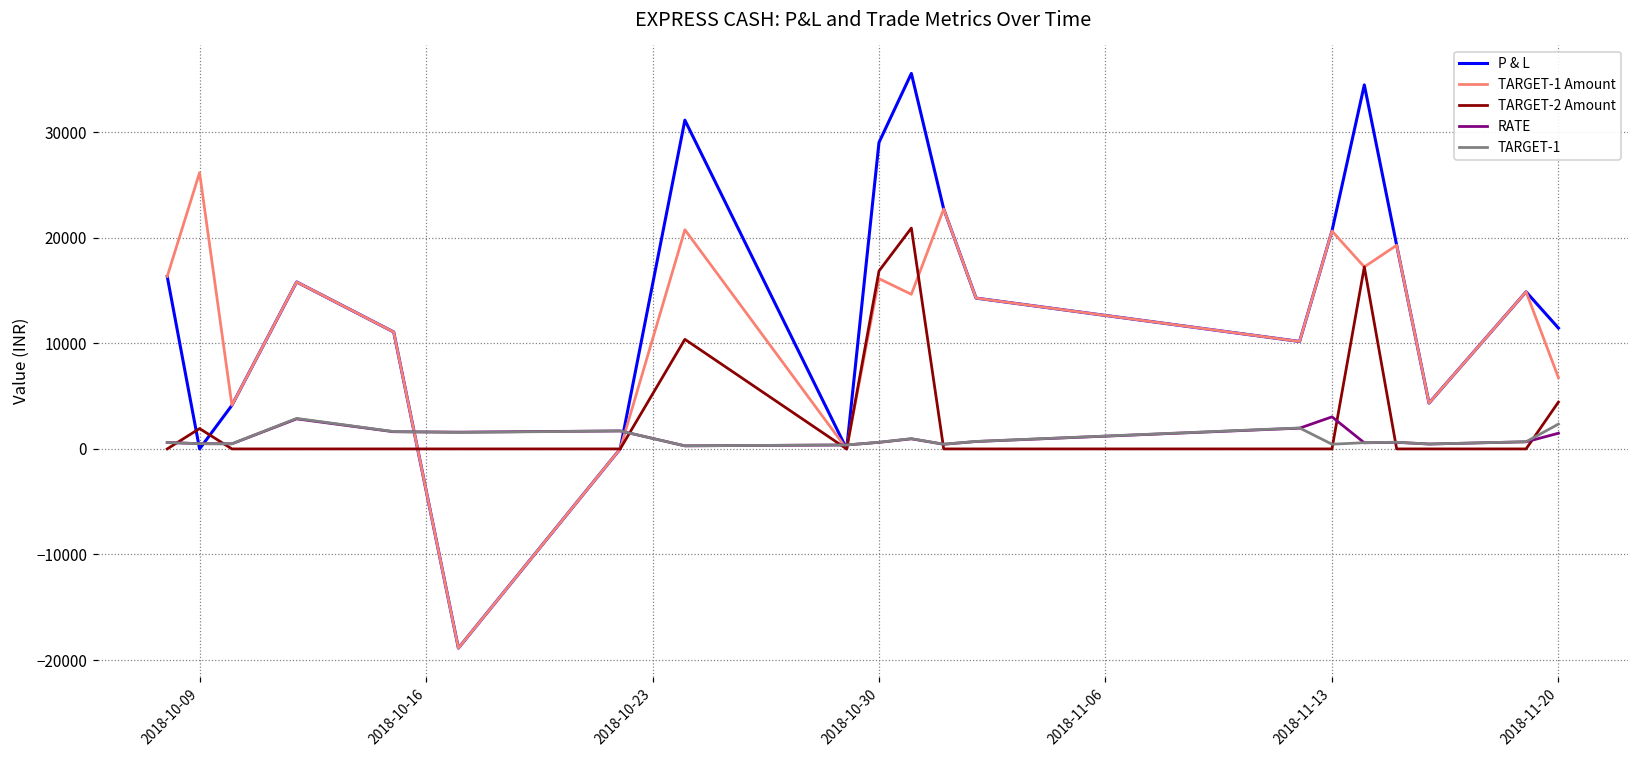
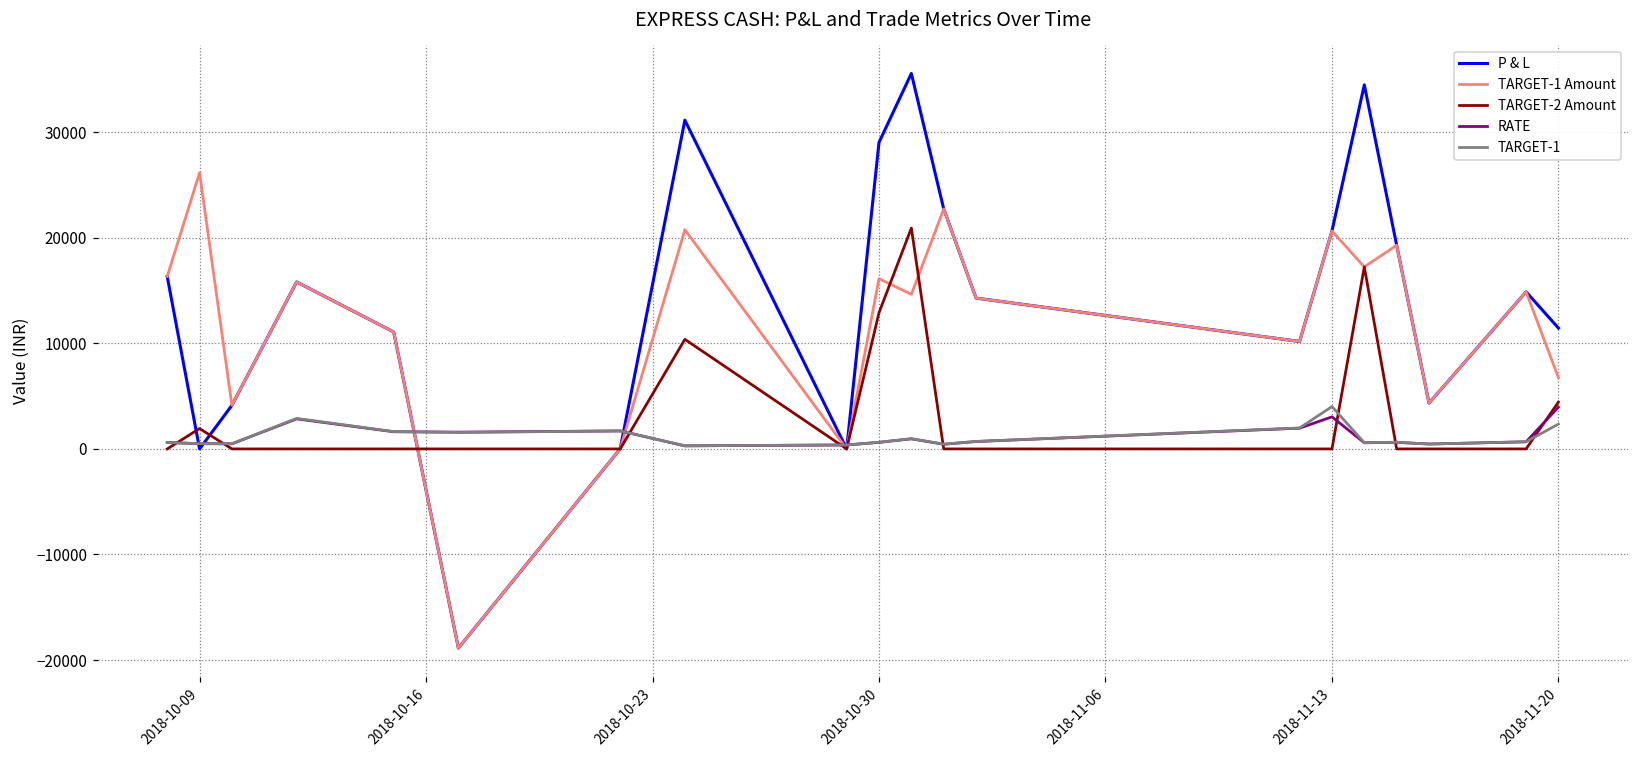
  {
    "P & L": {
      "2018-10-09": 0,
      "2018-10-30": 29000,
      "2018-11-20": 11000
    },
    "TARGET-1 Amount": {
      "2018-10-09": 26000,
      "2018-10-30": 16000,
      "2018-11-20": 7000
    },
    "TARGET-2 Amount": {
      "2018-10-09": 2000,
-     "2018-10-30": 17000,
+     "2018-10-30": 13000,
      "2018-11-13": 0,
      "2018-11-20": 4000
    },
    "RATE": {
      "2018-11-13": 3000,
-     "2018-11-20": 1000
+     "2018-11-20": 4000
    },
    "TARGET-1": {
-     "2018-11-13": 0,
+     "2018-11-13": 4000,
      "2018-11-20": 2000
    }
  }
